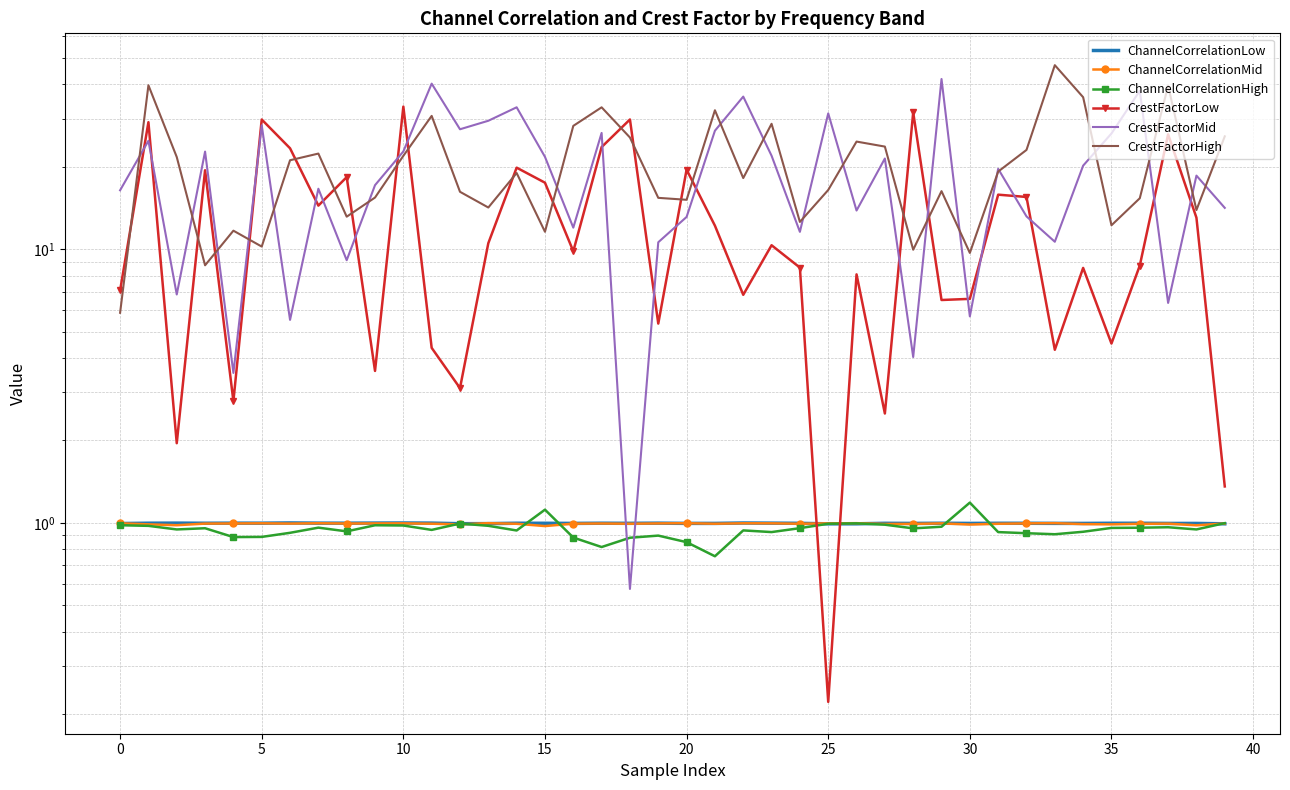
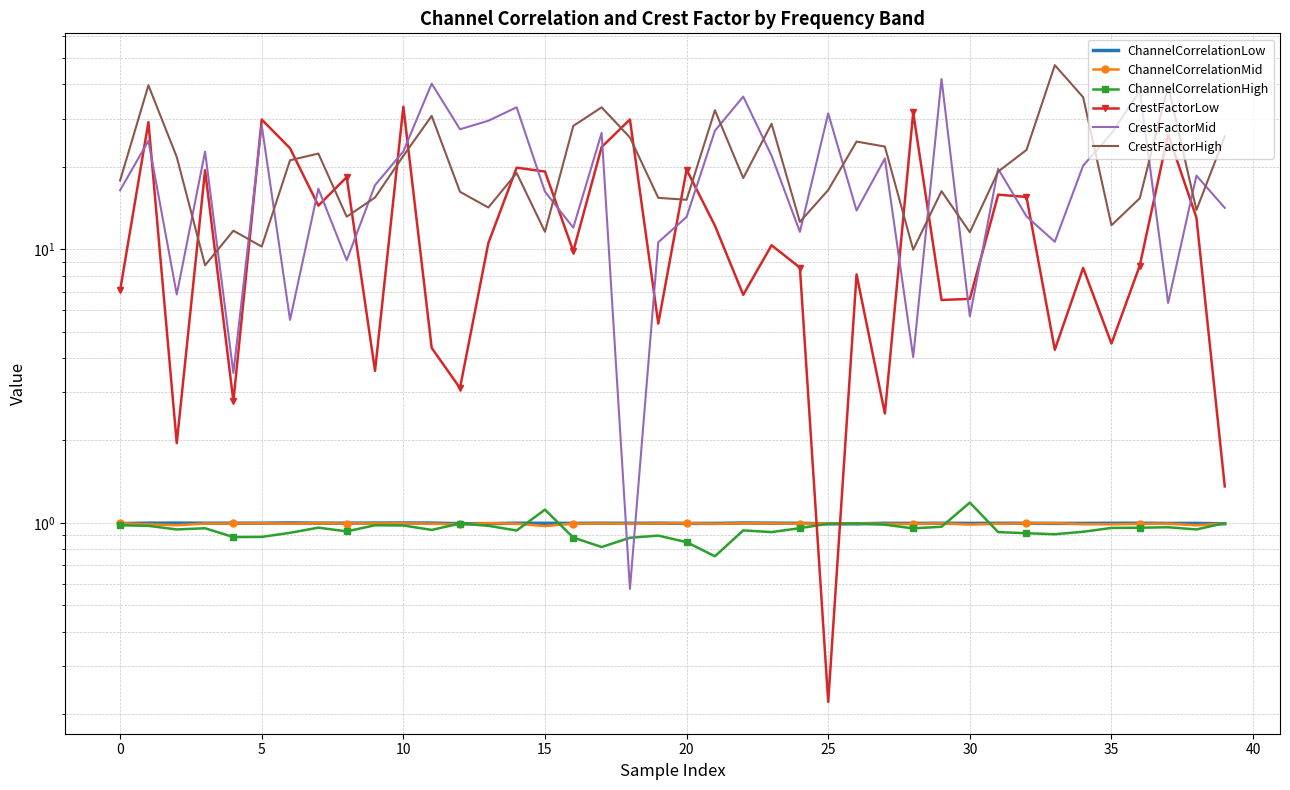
  {
    "ChannelCorrelationLow": {
      "15": 1.0
    },
    "ChannelCorrelationMid": {
      "15": 0.97
    },
    "ChannelCorrelationHigh": {
      "5": 0.9,
      "15": 1.1,
      "20": 0.85,
      "30": 1.2,
      "35": 0.96
    },
    "CrestFactorLow": {
      "0": 7,
      "5": 30,
      "10": 33,
-     "15": 17,
+     "15": 19,
      "20": 20,
      "25": 0.22,
      "30": 6.6,
      "35": 4.5
    },
    "CrestFactorMid": {
      "0": 16,
      "5": 28,
      "10": 23,
-     "15": 22,
+     "15": 16,
      "20": 13,
      "25": 31,
      "30": 5.7
    },
    "CrestFactorHigh": {
-     "0": 5.9,
+     "0": 18,
      "5": 10.2,
      "10": 22,
      "15": 11.6,
      "20": 15,
      "25": 16,
-     "30": 9.7,
+     "30": 11.5,
      "35": 12
    }
  }
